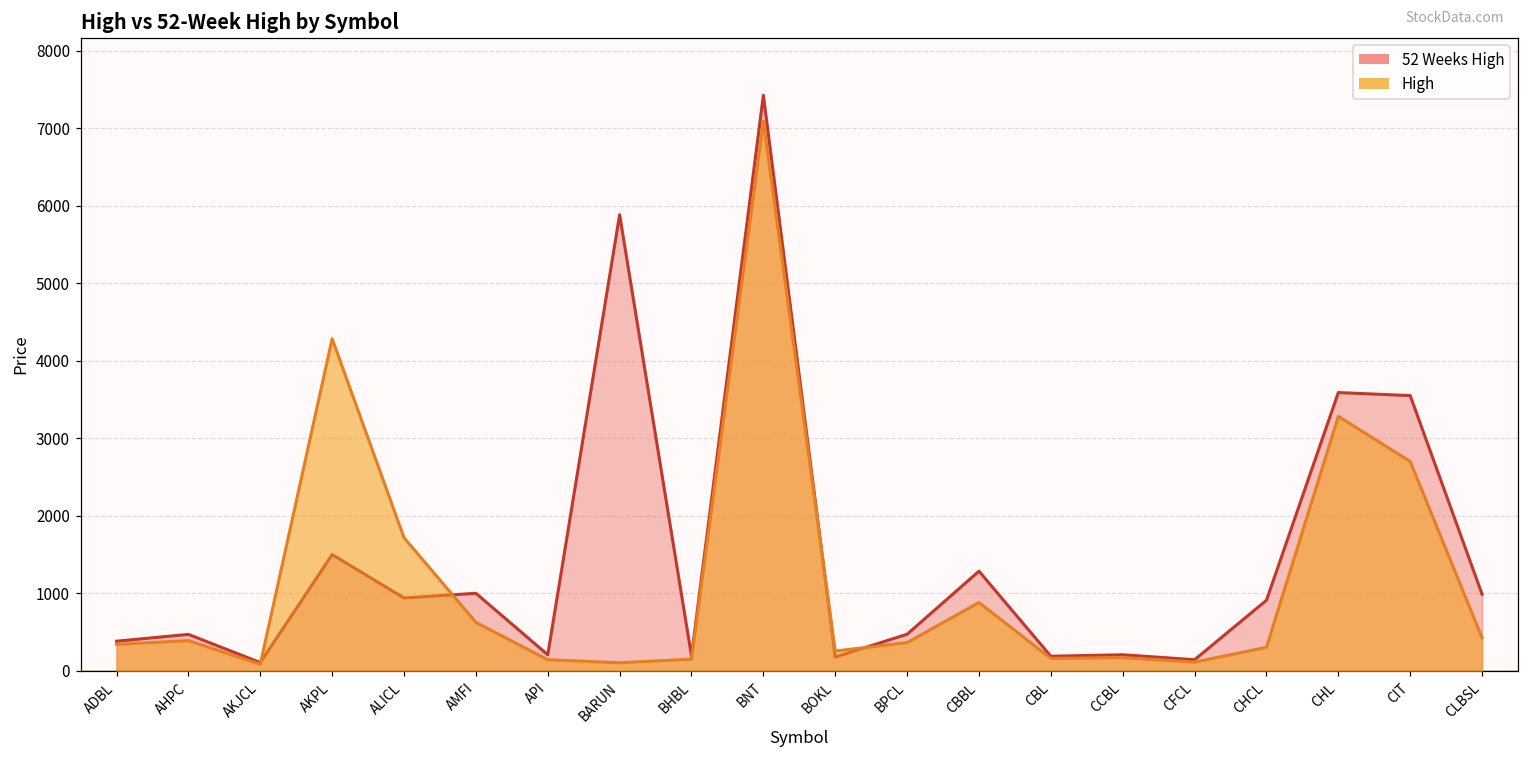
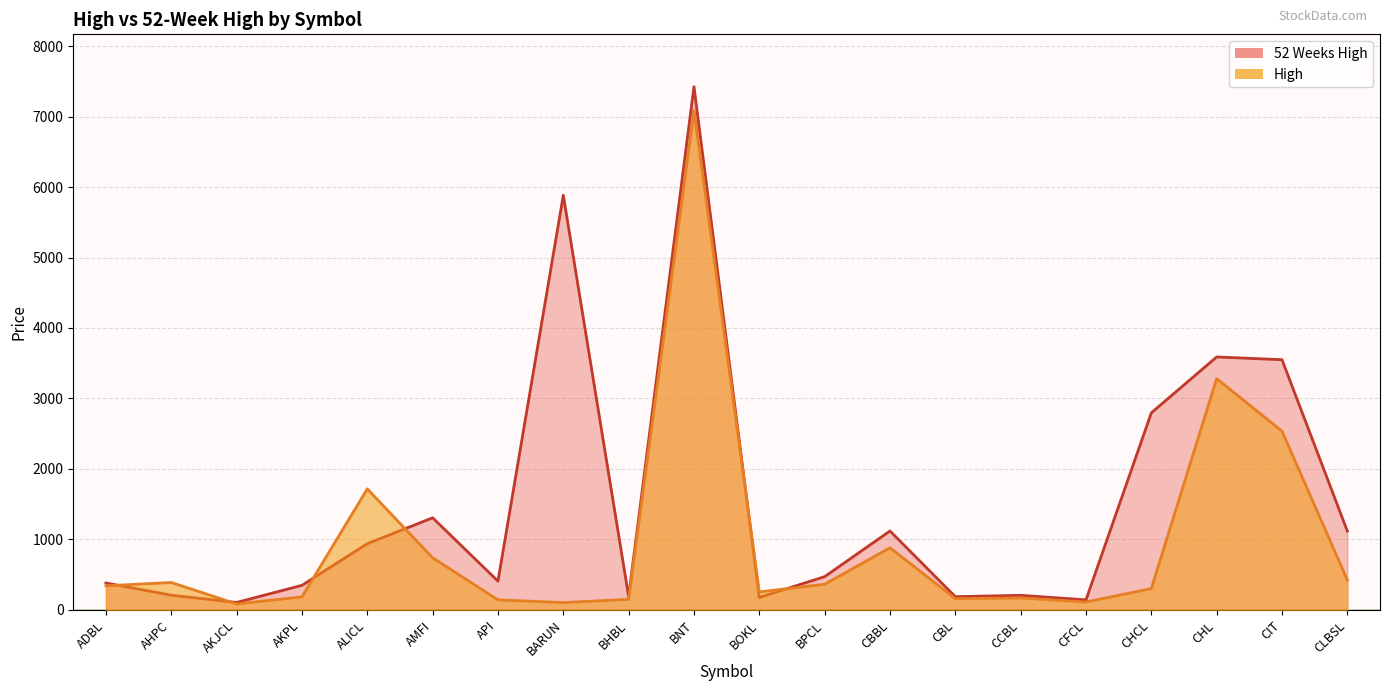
  {
    "52 Weeks High": {
      "ADBL": 400,
-     "AHPC": 500,
-     "AKPL": 1500,
+     "AHPC": 200,
+     "AKPL": 300,
      "ALICL": 900,
-     "AMFI": 1000,
-     "API": 200,
+     "AMFI": 1300,
+     "API": 400,
      "BARUN": 5900,
      "BHBL": 200,
      "BNT": 7400,
      "BOKL": 200,
      "BPCL": 500,
-     "CBBL": 1300,
+     "CBBL": 1100,
      "CCBL": 200,
-     "CHCL": 900,
+     "CHCL": 2800,
      "CHL": 3600,
      "CIT": 3600,
-     "CLBSL": 1000
+     "CLBSL": 1100
    },
    "High": {
      "ADBL": 300,
      "AHPC": 400,
-     "AKPL": 4300,
+     "AKPL": 200,
      "ALICL": 1700,
-     "AMFI": 600,
+     "AMFI": 700,
      "API": 100,
      "BARUN": 100,
      "BHBL": 200,
      "BNT": 7100,
      "BOKL": 300,
      "BPCL": 400,
      "CBBL": 900,
      "CCBL": 200,
      "CHCL": 300,
      "CHL": 3300,
-     "CIT": 2700,
+     "CIT": 2500,
      "CLBSL": 400
    }
  }
